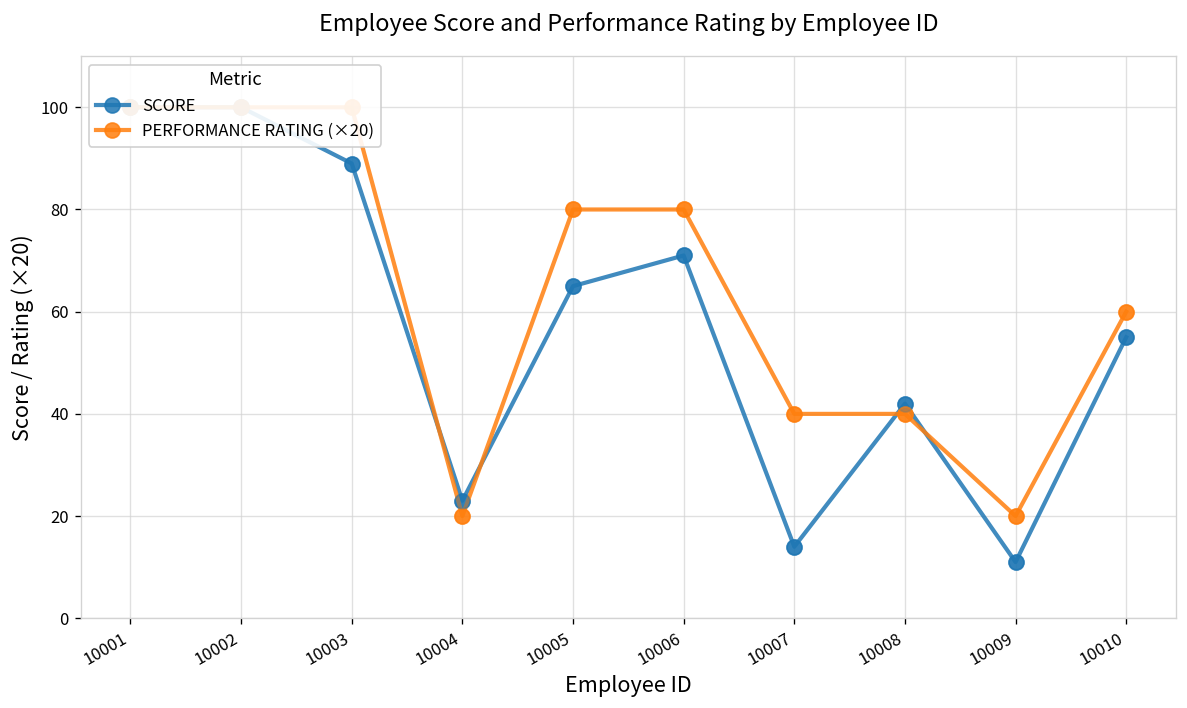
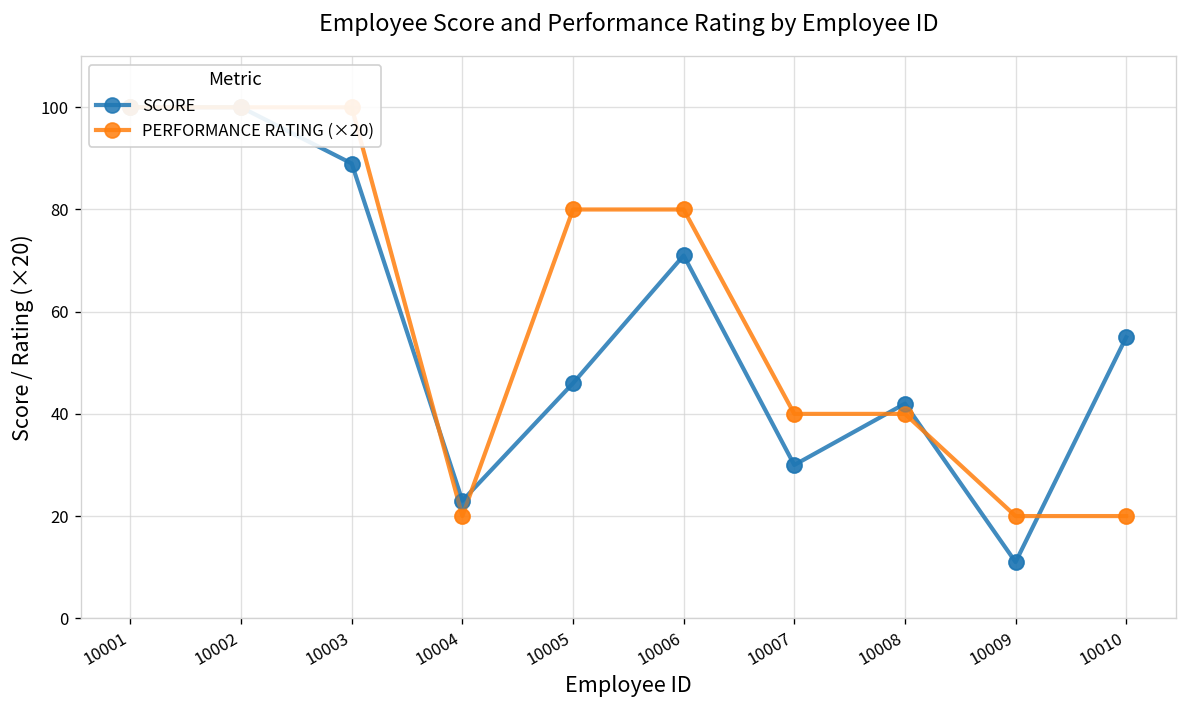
  {
    "SCORE": {
      "10003": 89,
      "10004": 23,
-     "10005": 65,
+     "10005": 46,
      "10006": 71,
-     "10007": 14,
+     "10007": 30,
      "10008": 42,
      "10009": 11,
      "10010": 55
    },
    "PERFORMANCE RATING (×20)": {
      "10004": 20,
      "10005": 80,
      "10006": 80,
      "10007": 40,
      "10008": 40,
      "10009": 20,
-     "10010": 60
+     "10010": 20
    }
  }
